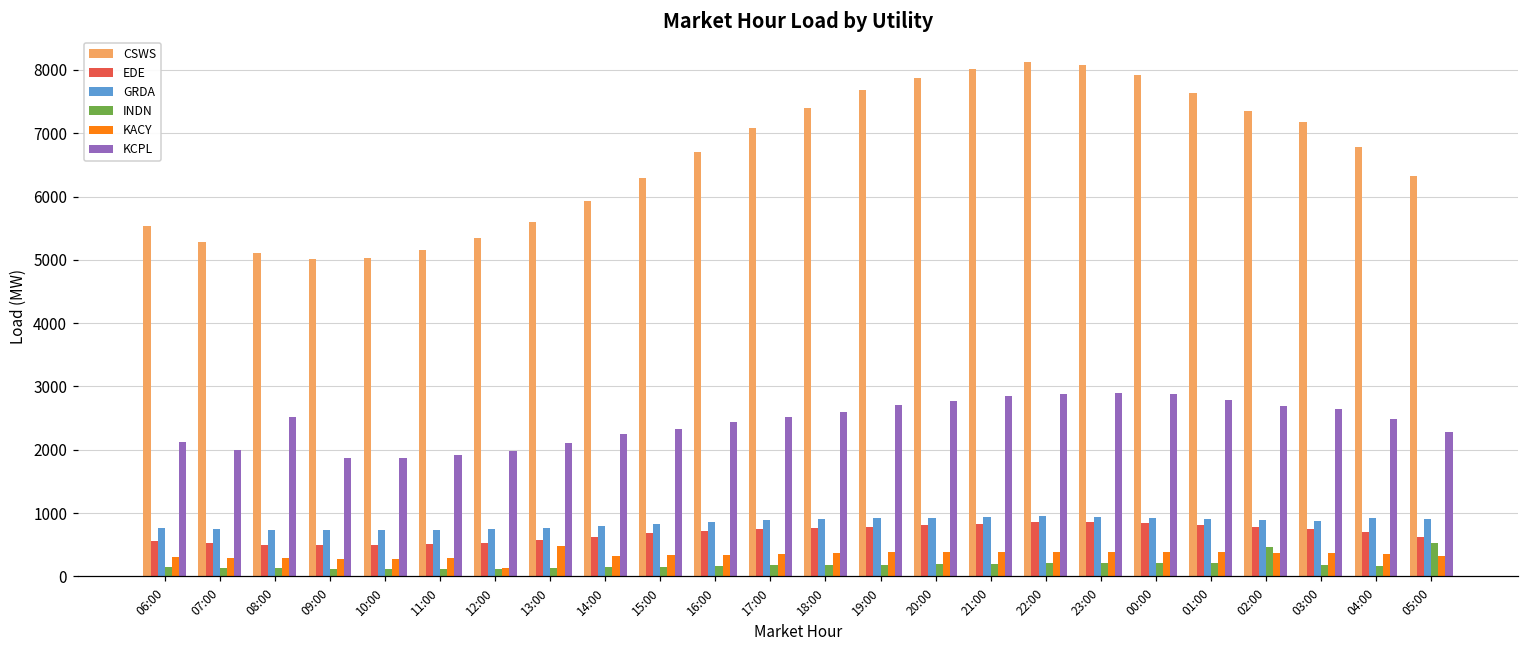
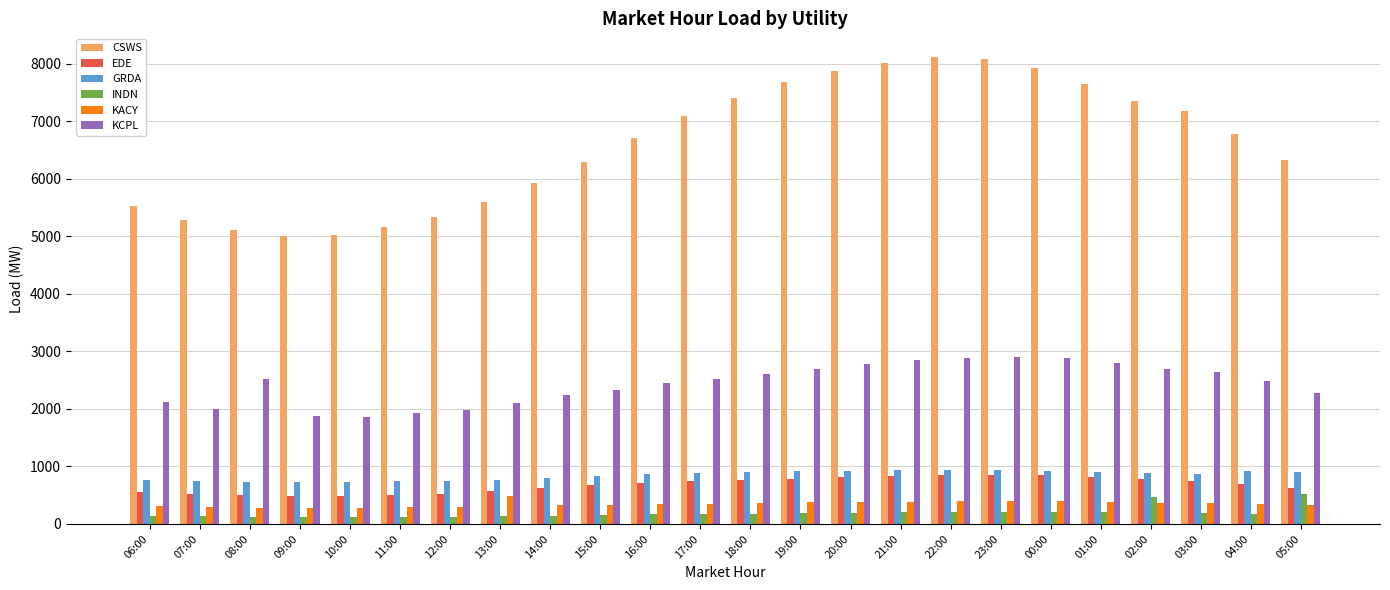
  {
    "CSWS": {
      "06:00": 5500,
      "07:00": 5300,
      "08:00": 5100,
      "09:00": 5000,
      "10:00": 5000,
      "11:00": 5200,
      "12:00": 5300,
      "13:00": 5600,
      "14:00": 5900,
      "15:00": 6300,
      "16:00": 6700,
      "17:00": 7100,
      "18:00": 7400,
      "19:00": 7700,
      "20:00": 7900,
      "21:00": 8000,
      "22:00": 8100,
      "23:00": 8100,
      "00:00": 7900,
      "01:00": 7600,
      "02:00": 7400,
      "03:00": 7200,
      "04:00": 6800,
      "05:00": 6300
    },
    "EDE": {
      "06:00": 600,
      "07:00": 500,
      "08:00": 500,
      "09:00": 500,
      "10:00": 500,
      "11:00": 500,
      "12:00": 500,
      "13:00": 600,
      "14:00": 600,
      "15:00": 700,
      "16:00": 700,
      "17:00": 700,
      "18:00": 800,
      "19:00": 800,
      "20:00": 800,
      "21:00": 800,
      "22:00": 900,
      "23:00": 900,
      "00:00": 800,
      "01:00": 800,
      "02:00": 800,
      "03:00": 800,
      "04:00": 700,
      "05:00": 600
    },
    "GRDA": {
      "06:00": 800,
      "07:00": 700,
      "08:00": 700,
      "09:00": 700,
      "10:00": 700,
      "11:00": 700,
      "12:00": 700,
      "13:00": 800,
      "14:00": 800,
      "15:00": 800,
      "16:00": 900,
      "17:00": 900,
      "18:00": 900,
      "19:00": 900,
      "20:00": 900,
      "21:00": 900,
      "22:00": 900,
      "23:00": 900,
      "00:00": 900,
      "01:00": 900,
      "02:00": 900,
      "03:00": 900,
      "04:00": 900,
      "05:00": 900
    },
    "INDN": {
      "06:00": 100,
      "07:00": 100,
      "08:00": 100,
      "09:00": 100,
      "10:00": 100,
      "11:00": 100,
      "12:00": 100,
      "13:00": 100,
      "14:00": 100,
      "15:00": 200,
      "16:00": 200,
      "17:00": 200,
      "18:00": 200,
      "19:00": 200,
      "20:00": 200,
      "21:00": 200,
      "22:00": 200,
      "23:00": 200,
      "00:00": 200,
      "01:00": 200,
      "02:00": 500,
      "03:00": 200,
      "04:00": 200,
      "05:00": 500
    },
    "KACY": {
      "06:00": 300,
      "07:00": 300,
      "08:00": 300,
      "09:00": 300,
      "10:00": 300,
      "11:00": 300,
-     "12:00": 100,
+     "12:00": 300,
      "13:00": 500,
      "14:00": 300,
      "15:00": 300,
      "16:00": 300,
      "17:00": 400,
      "18:00": 400,
      "19:00": 400,
      "20:00": 400,
      "21:00": 400,
      "22:00": 400,
      "23:00": 400,
      "00:00": 400,
      "01:00": 400,
      "02:00": 400,
      "03:00": 400,
      "04:00": 400,
      "05:00": 300
    },
    "KCPL": {
      "06:00": 2100,
      "07:00": 2000,
      "08:00": 2500,
      "09:00": 1900,
      "10:00": 1900,
      "11:00": 1900,
      "12:00": 2000,
      "13:00": 2100,
      "14:00": 2200,
      "15:00": 2300,
      "16:00": 2400,
      "17:00": 2500,
      "18:00": 2600,
      "19:00": 2700,
      "20:00": 2800,
      "21:00": 2800,
      "22:00": 2900,
      "23:00": 2900,
      "00:00": 2900,
      "01:00": 2800,
      "02:00": 2700,
      "03:00": 2600,
      "04:00": 2500,
      "05:00": 2300
    }
  }
